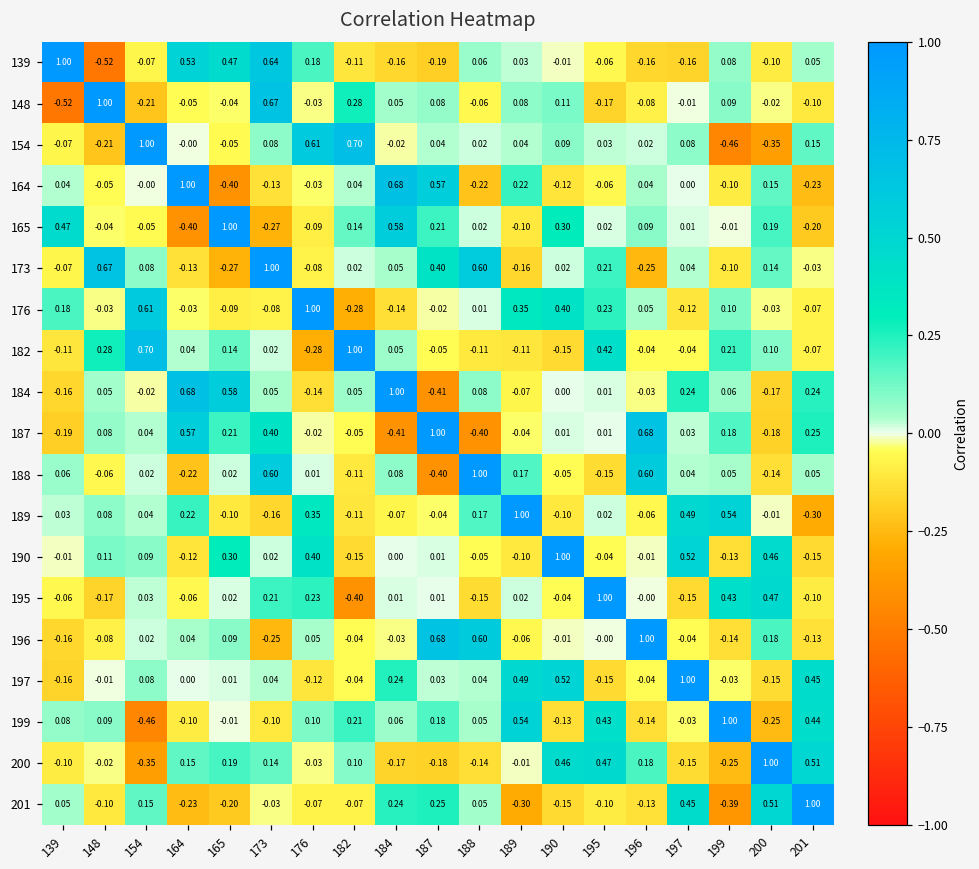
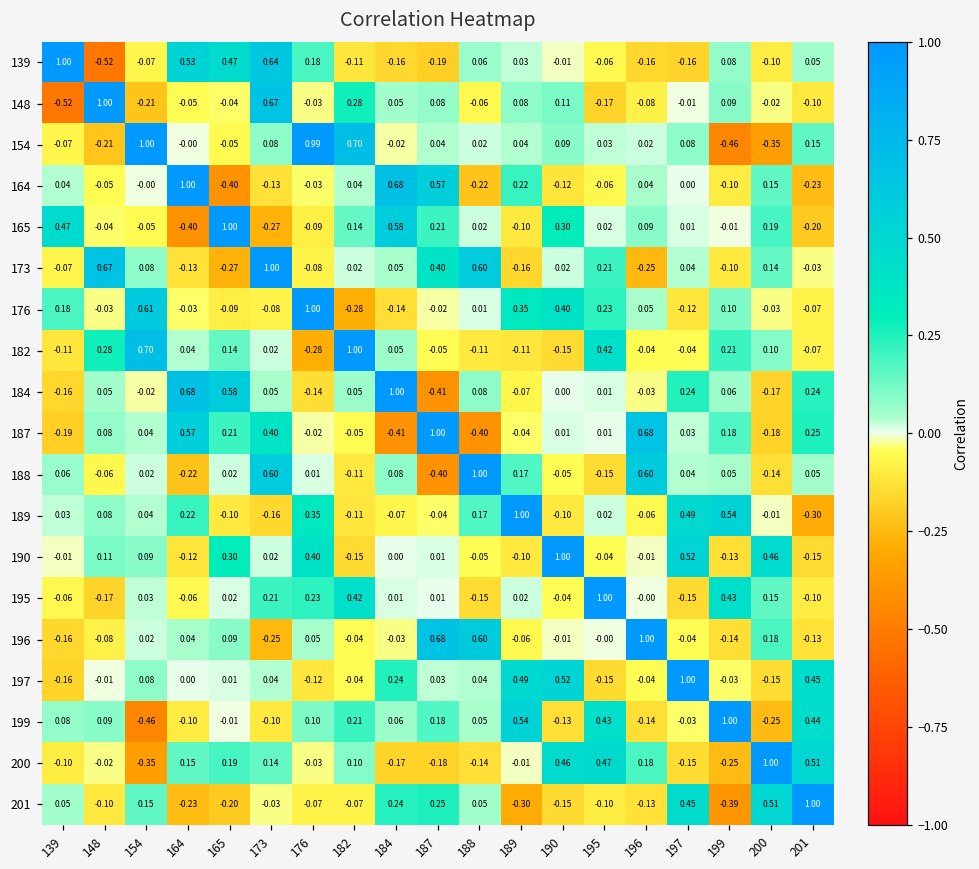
  {
    "154": {
      "139": -0.07,
      "148": -0.21,
      "154": 1.00,
      "164": -0.00,
      "165": -0.05,
      "173": 0.08,
-     "176": 0.61,
+     "176": 0.99,
      "182": 0.70,
      "184": -0.02,
      "187": 0.04,
      "188": 0.02,
      "189": 0.04,
      "190": 0.09,
      "195": 0.03,
      "196": 0.02,
      "197": 0.08,
      "199": -0.46,
      "200": -0.35,
      "201": 0.15
    },
    "195": {
      "139": -0.06,
      "148": -0.17,
      "154": 0.03,
      "164": -0.06,
      "165": 0.02,
      "173": 0.21,
      "176": 0.23,
-     "182": -0.40,
+     "182": 0.42,
      "184": 0.01,
      "187": 0.01,
      "188": -0.15,
      "189": 0.02,
      "190": -0.04,
      "195": 1.00,
      "196": -0.00,
      "197": -0.15,
      "199": 0.43,
-     "200": 0.47,
+     "200": 0.15,
      "201": -0.10
    }
  }
